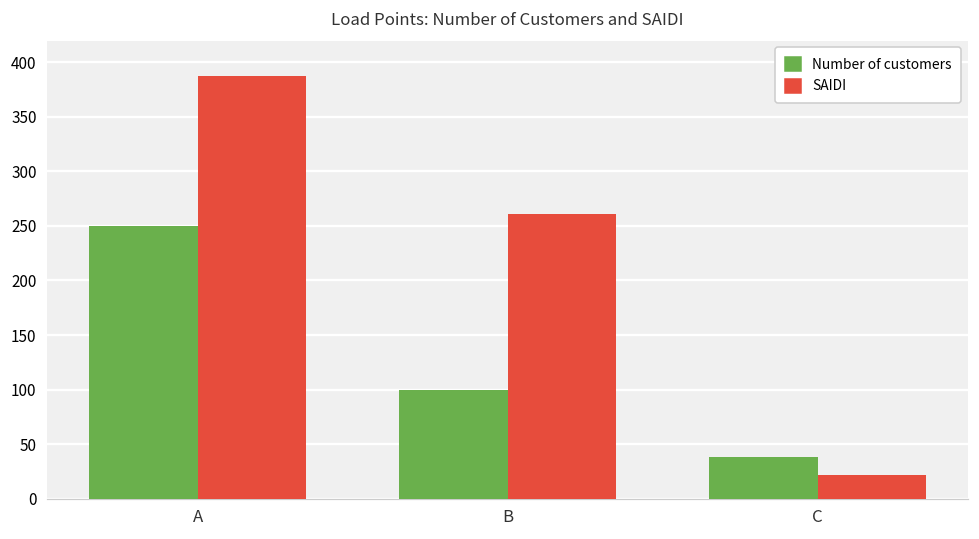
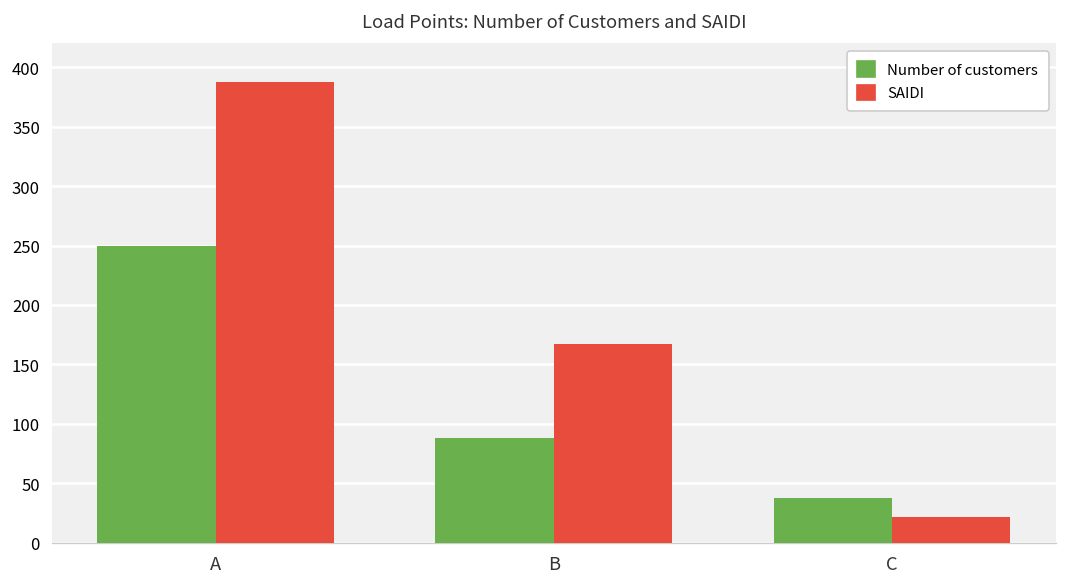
  {
    "Number of customers": {
      "A": 250,
-     "B": 100,
+     "B": 90,
      "C": 40
    },
    "SAIDI": {
      "A": 390,
-     "B": 260,
+     "B": 170,
      "C": 20
    }
  }
